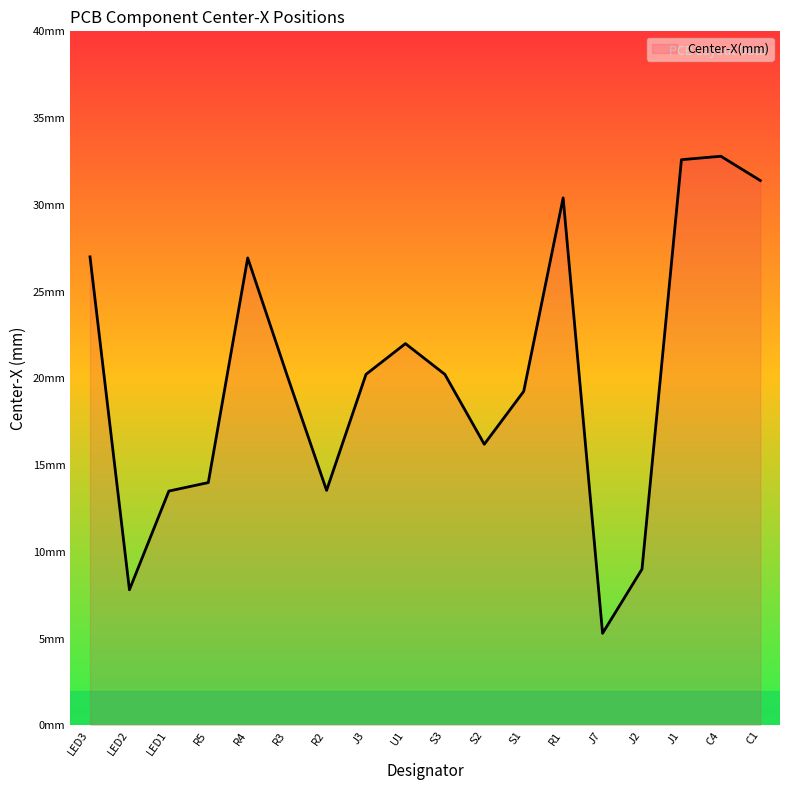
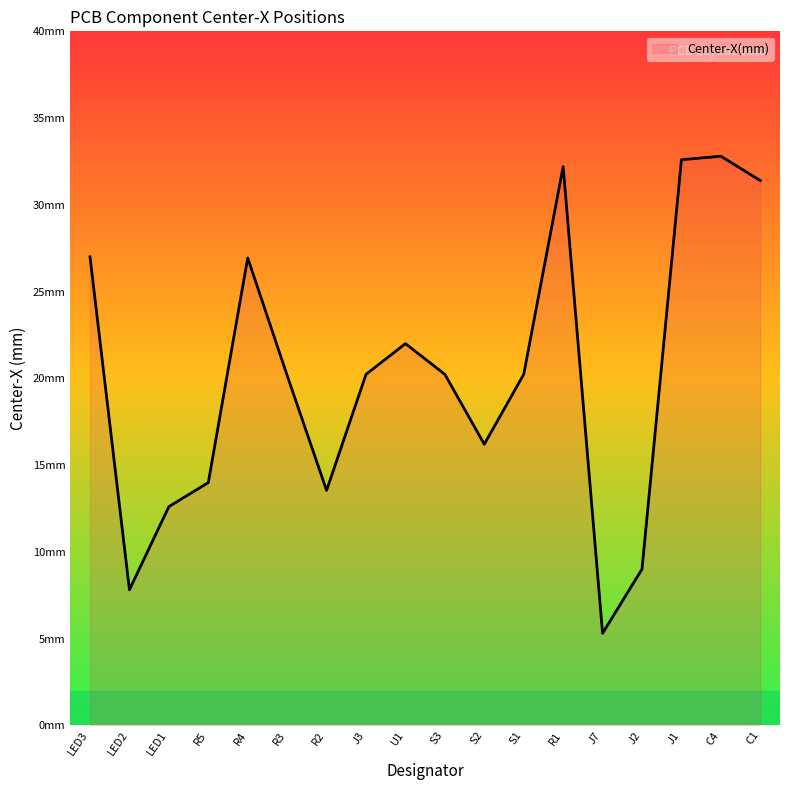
  {
    "LED3": "27.0mm",
    "LED2": "7.8mm",
-   "LED1": "13.5mm",
+   "LED1": "12.6mm",
    "R5": "14.0mm",
    "R4": "26.9mm",
    "R3": "20.2mm",
    "R2": "13.5mm",
    "J3": "20.2mm",
    "U1": "22.0mm",
    "S3": "20.2mm",
    "S2": "16.2mm",
-   "S1": "19.2mm",
-   "R1": "30.4mm",
+   "S1": "20.2mm",
+   "R1": "32.2mm",
    "J7": "5.3mm",
    "J2": "9.0mm",
    "J1": "32.6mm",
    "C4": "32.8mm",
    "C1": "31.4mm"
  }
